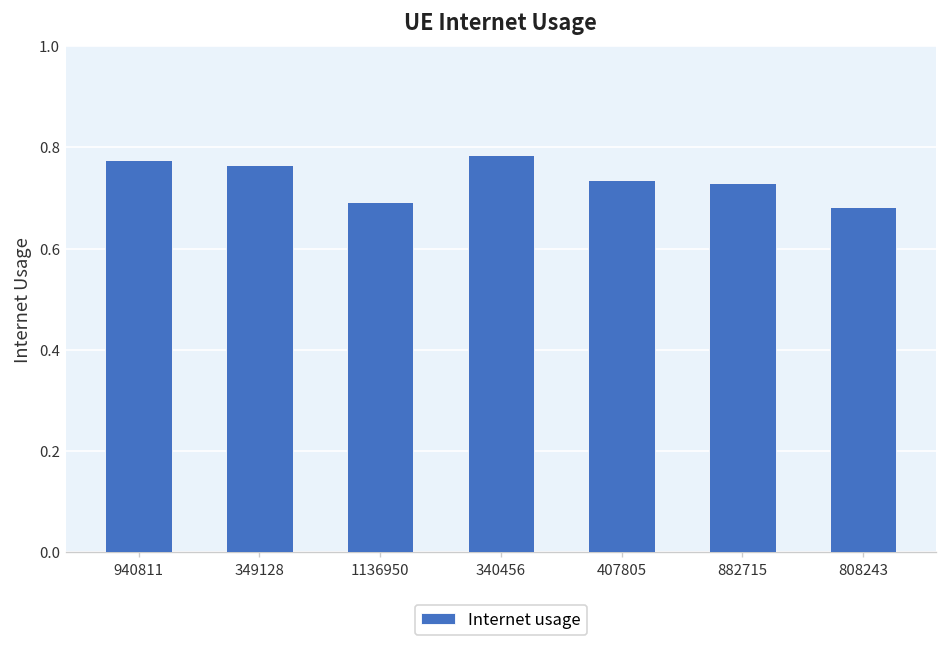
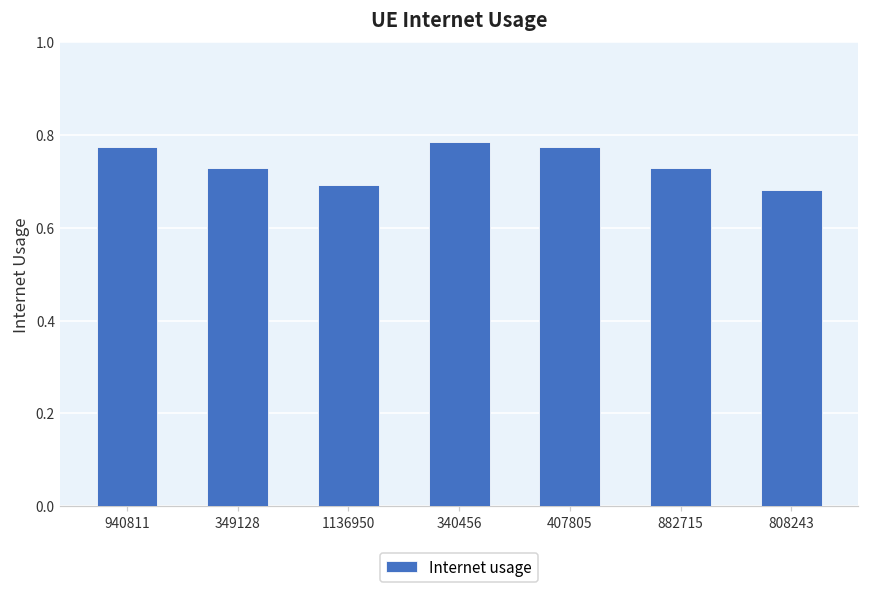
  {
    "940811": 0.77,
-   "349128": 0.77,
+   "349128": 0.73,
    "1136950": 0.69,
    "340456": 0.79,
-   "407805": 0.74,
+   "407805": 0.77,
    "882715": 0.73,
    "808243": 0.68
  }
